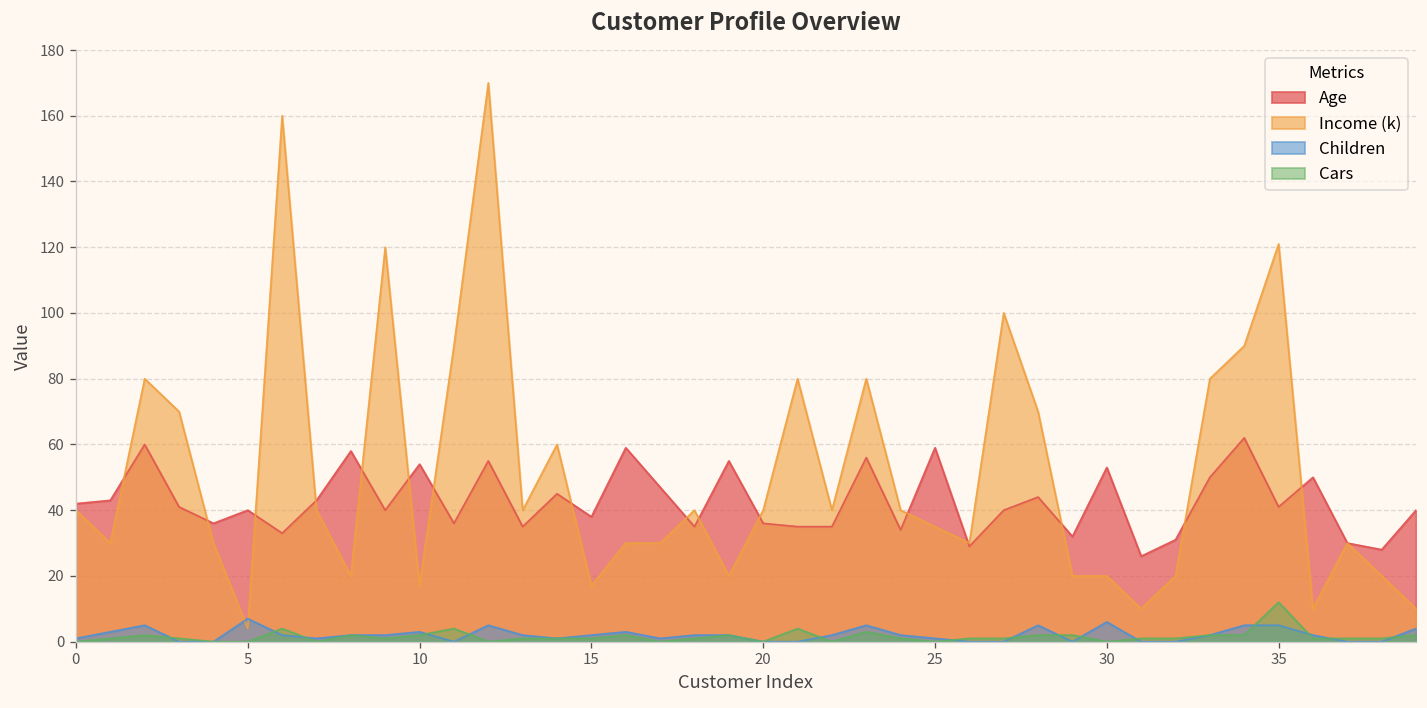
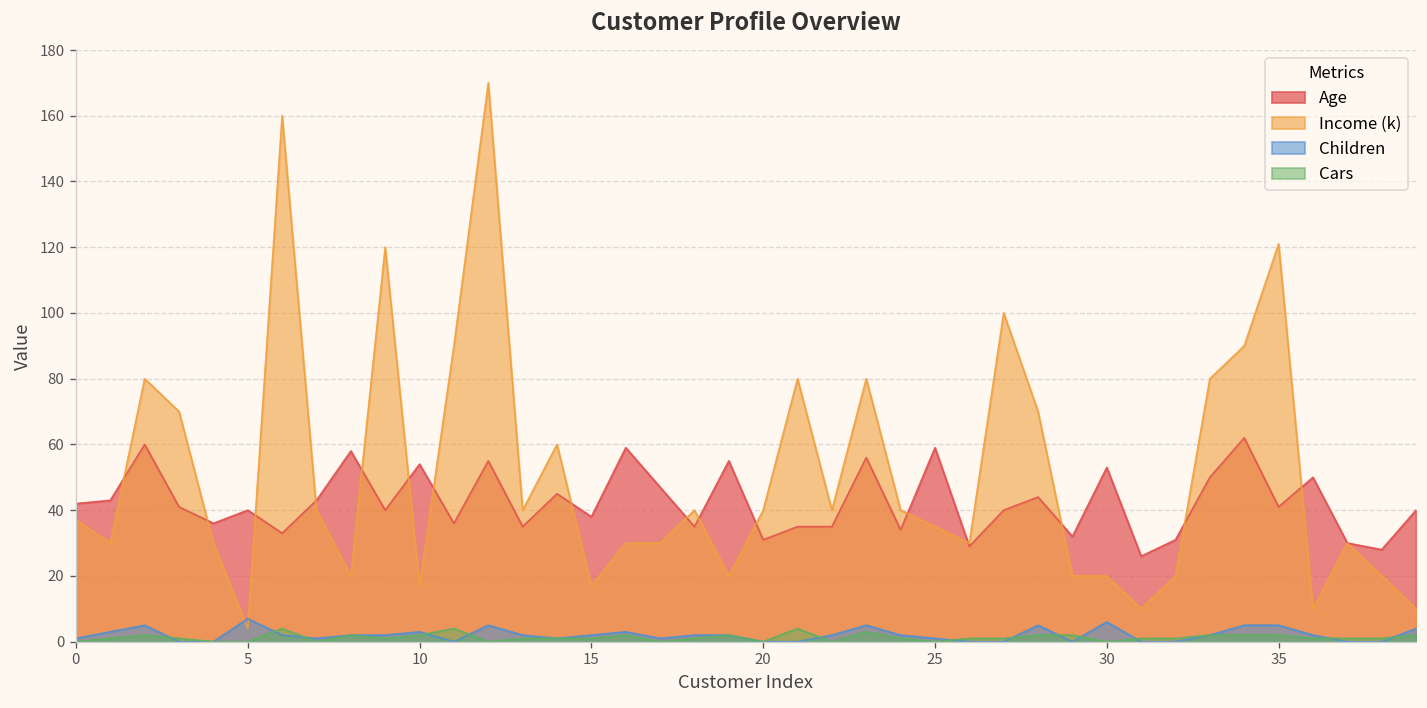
  {
    "Age": {
      "0": 42,
      "5": 40,
      "10": 54,
      "15": 38,
-     "20": 36,
+     "20": 31,
      "25": 59,
      "30": 53,
      "35": 41
    },
    "Income (k)": {
-     "0": 40,
+     "0": 37,
      "5": 4,
      "10": 17,
      "15": 17,
      "20": 40,
      "25": 35,
      "30": 20,
      "35": 121
    },
    "Children": {
      "0": 1,
      "5": 7,
      "10": 3,
      "15": 2,
      "25": 1,
      "30": 6,
      "35": 5
    },
    "Cars": {
      "0": 0,
      "5": 0,
      "10": 2,
      "15": 1,
      "25": 0,
      "30": 0,
-     "35": 12
+     "35": 2
    }
  }
